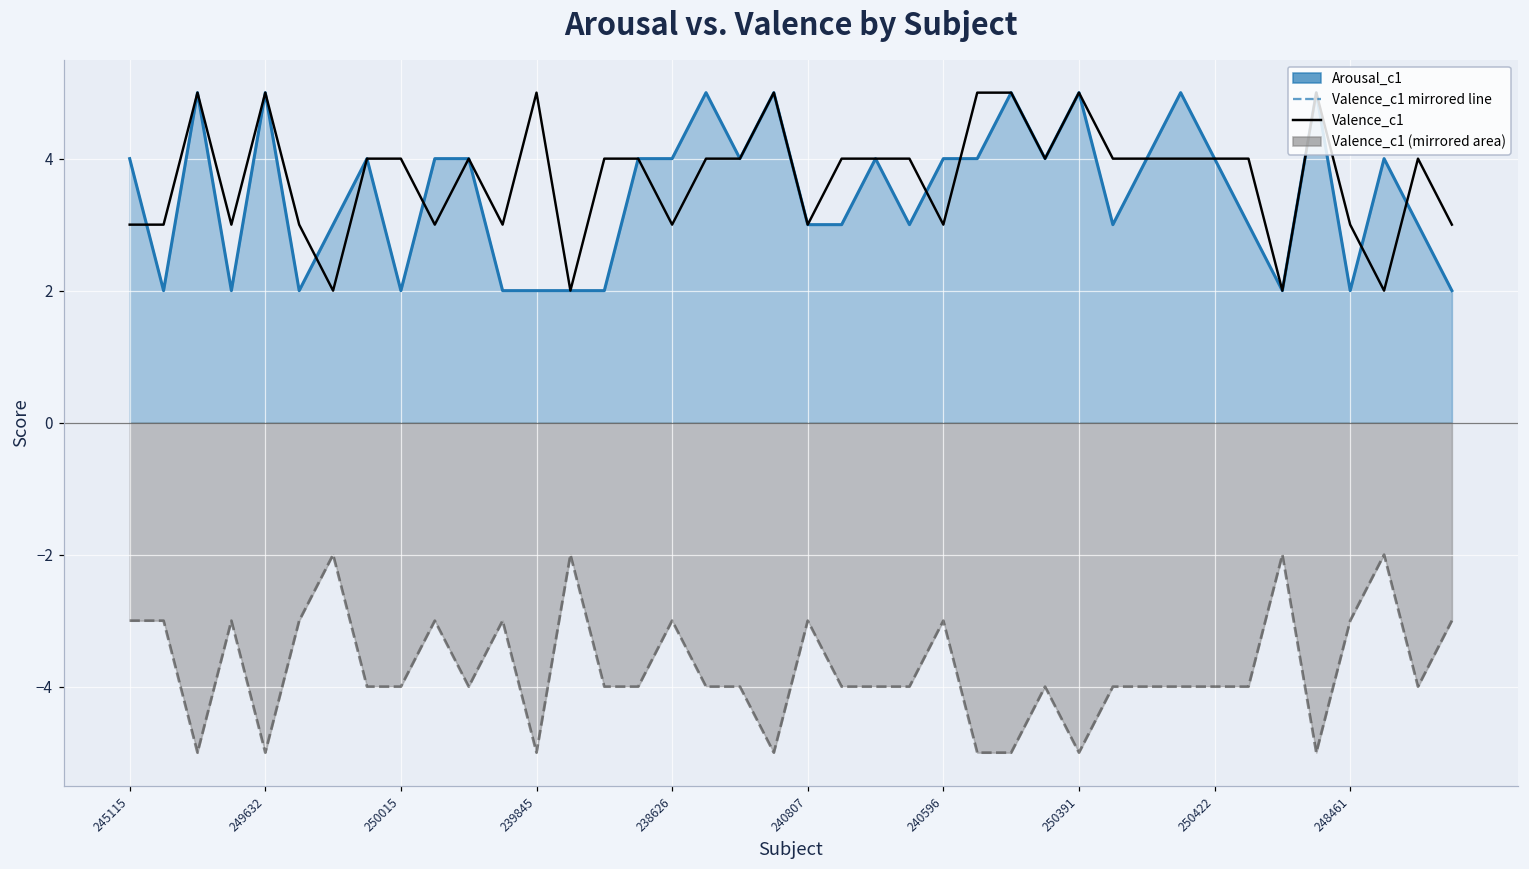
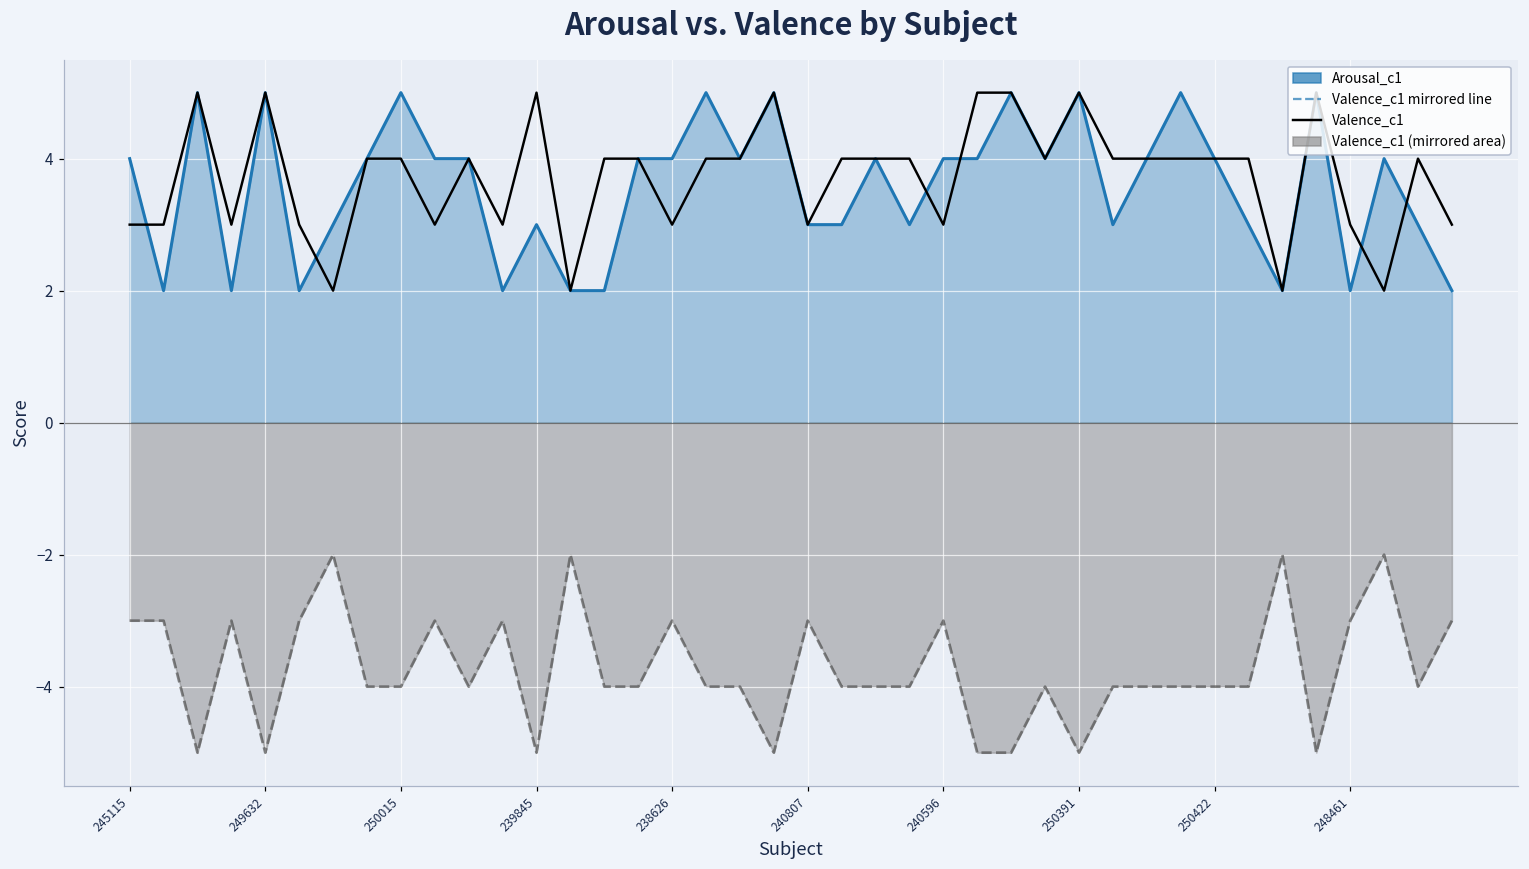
  {
    "Arousal_c1": {
      "245115": 4,
-     "250015": 2,
-     "239845": 2,
+     "250015": 5,
+     "239845": 3,
      "238626": 4,
      "240596": 4,
      "248461": 2
    },
    "Valence_c1": {
      "245115": 3,
      "250015": 4,
      "239845": 5,
      "238626": 3,
      "240596": 3,
      "248461": 3
    }
  }
